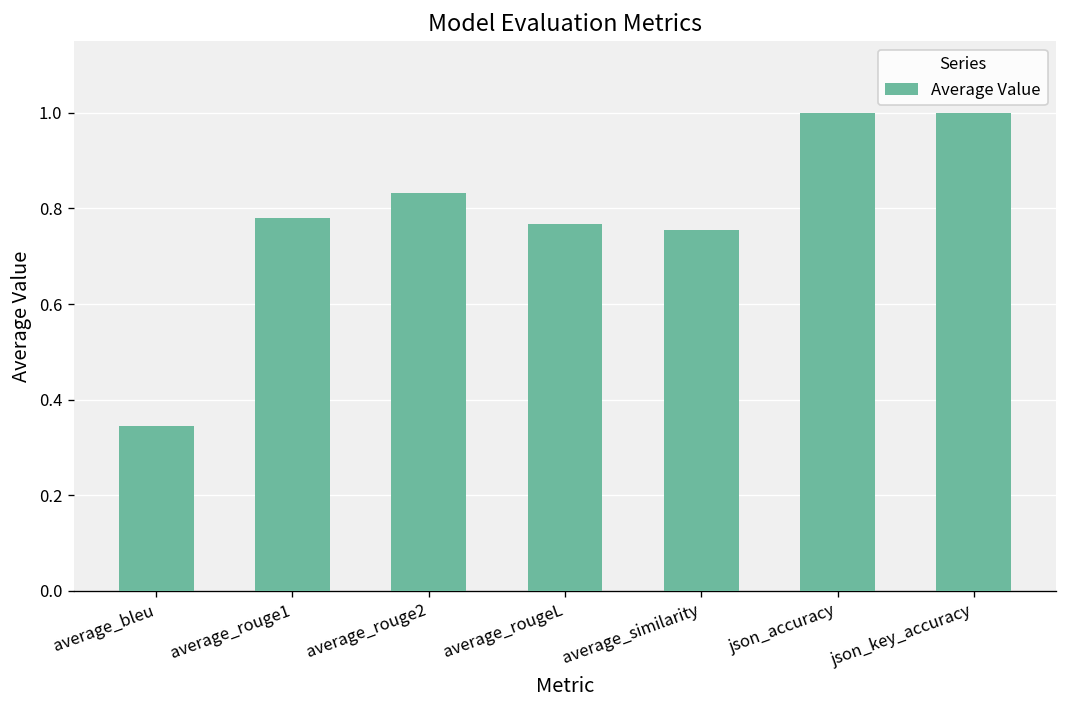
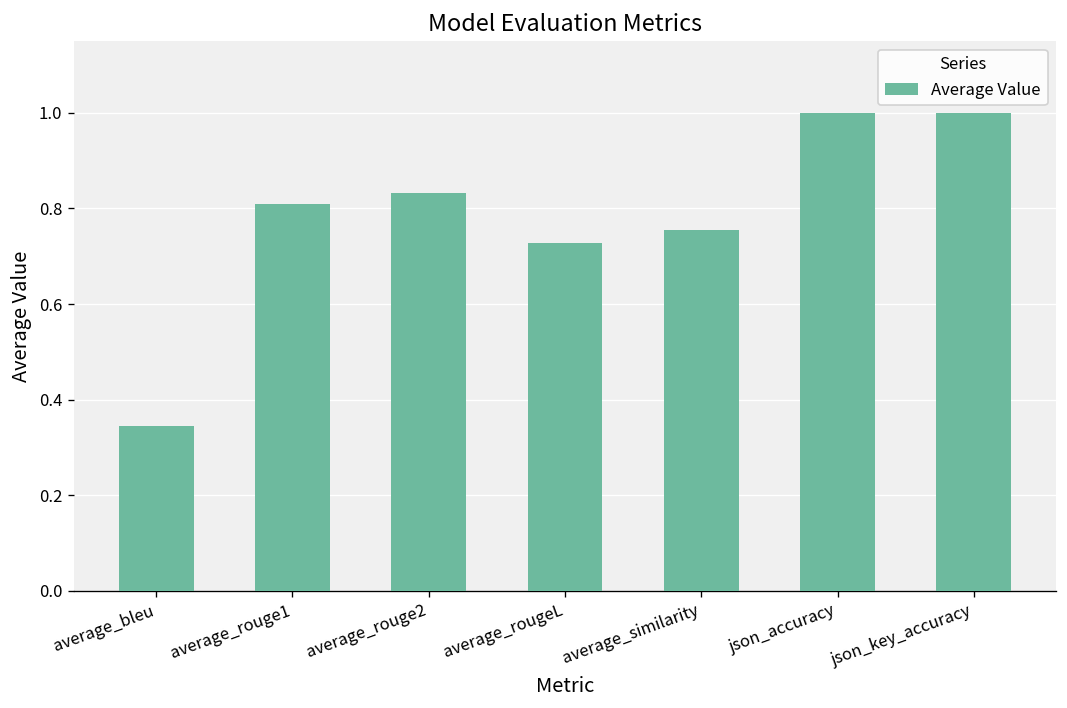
  {
    "average_bleu": 0.35,
-   "average_rouge1": 0.78,
+   "average_rouge1": 0.81,
    "average_rouge2": 0.83,
-   "average_rougeL": 0.77,
+   "average_rougeL": 0.73,
    "average_similarity": 0.76,
    "json_accuracy": 1.00,
    "json_key_accuracy": 1.00
  }
